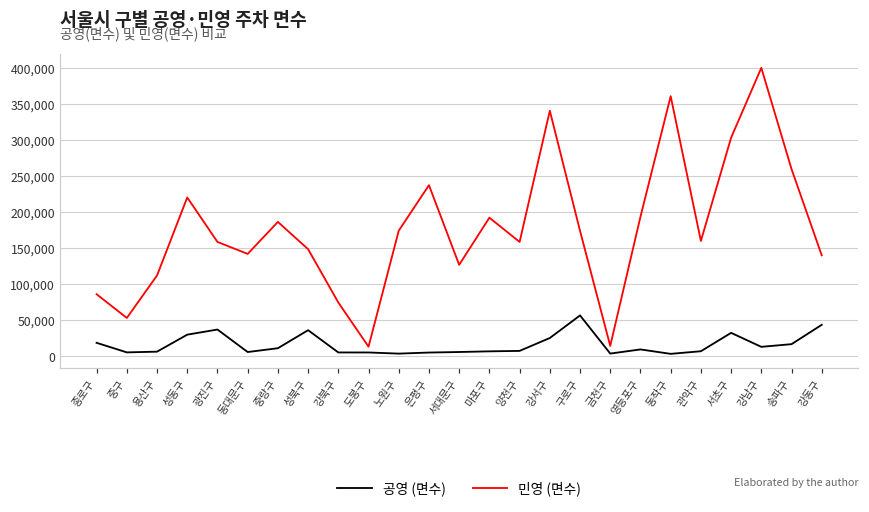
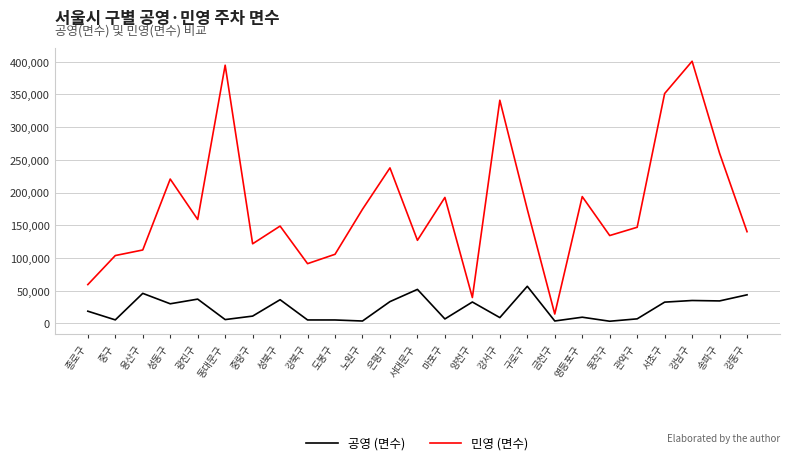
  {
    "공영 (면수)": {
      "종로구": "20,000",
      "중구": "10,000",
-     "용산구": "10,000",
+     "용산구": "50,000",
      "성동구": "30,000",
      "광진구": "40,000",
      "동대문구": "10,000",
      "중랑구": "10,000",
      "성북구": "40,000",
      "강북구": "10,000",
      "도봉구": "10,000",
      "노원구": "0",
-     "은평구": "10,000",
-     "서대문구": "10,000",
+     "은평구": "30,000",
+     "서대문구": "50,000",
      "마포구": "10,000",
-     "양천구": "10,000",
-     "강서구": "30,000",
+     "양천구": "30,000",
+     "강서구": "10,000",
      "구로구": "60,000",
      "금천구": "0",
      "영등포구": "10,000",
      "동작구": "0",
      "관악구": "10,000",
      "서초구": "30,000",
-     "강남구": "10,000",
-     "송파구": "20,000",
+     "강남구": "40,000",
+     "송파구": "30,000",
      "강동구": "40,000"
    },
    "민영 (면수)": {
-     "종로구": "90,000",
-     "중구": "50,000",
+     "종로구": "60,000",
+     "중구": "100,000",
      "용산구": "110,000",
      "성동구": "220,000",
      "광진구": "160,000",
-     "동대문구": "140,000",
-     "중랑구": "190,000",
+     "동대문구": "390,000",
+     "중랑구": "120,000",
      "성북구": "150,000",
-     "강북구": "70,000",
-     "도봉구": "10,000",
+     "강북구": "90,000",
+     "도봉구": "110,000",
      "노원구": "170,000",
      "은평구": "240,000",
      "서대문구": "130,000",
      "마포구": "190,000",
-     "양천구": "160,000",
+     "양천구": "40,000",
      "강서구": "340,000",
      "구로구": "170,000",
      "금천구": "10,000",
      "영등포구": "190,000",
-     "동작구": "360,000",
-     "관악구": "160,000",
-     "서초구": "300,000",
+     "동작구": "130,000",
+     "관악구": "150,000",
+     "서초구": "350,000",
      "강남구": "400,000",
      "송파구": "260,000",
      "강동구": "140,000"
    }
  }
